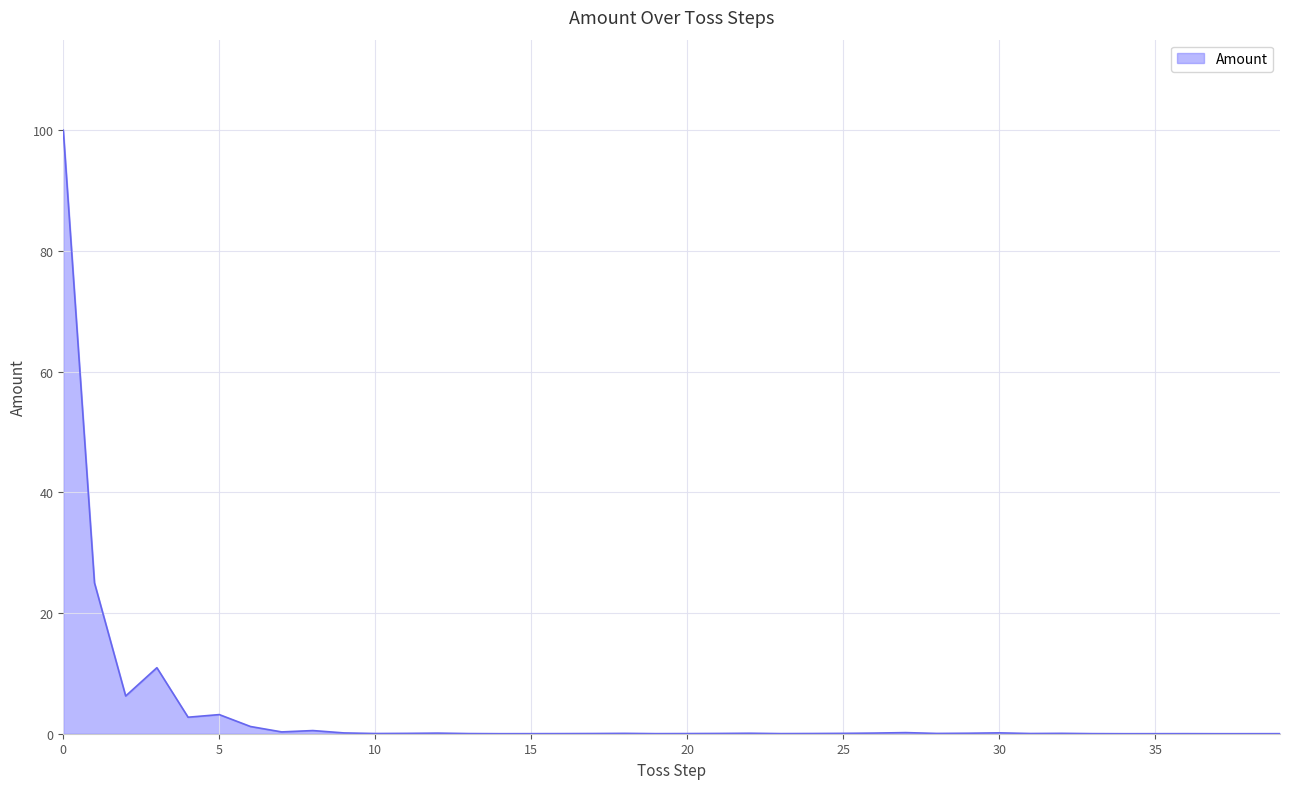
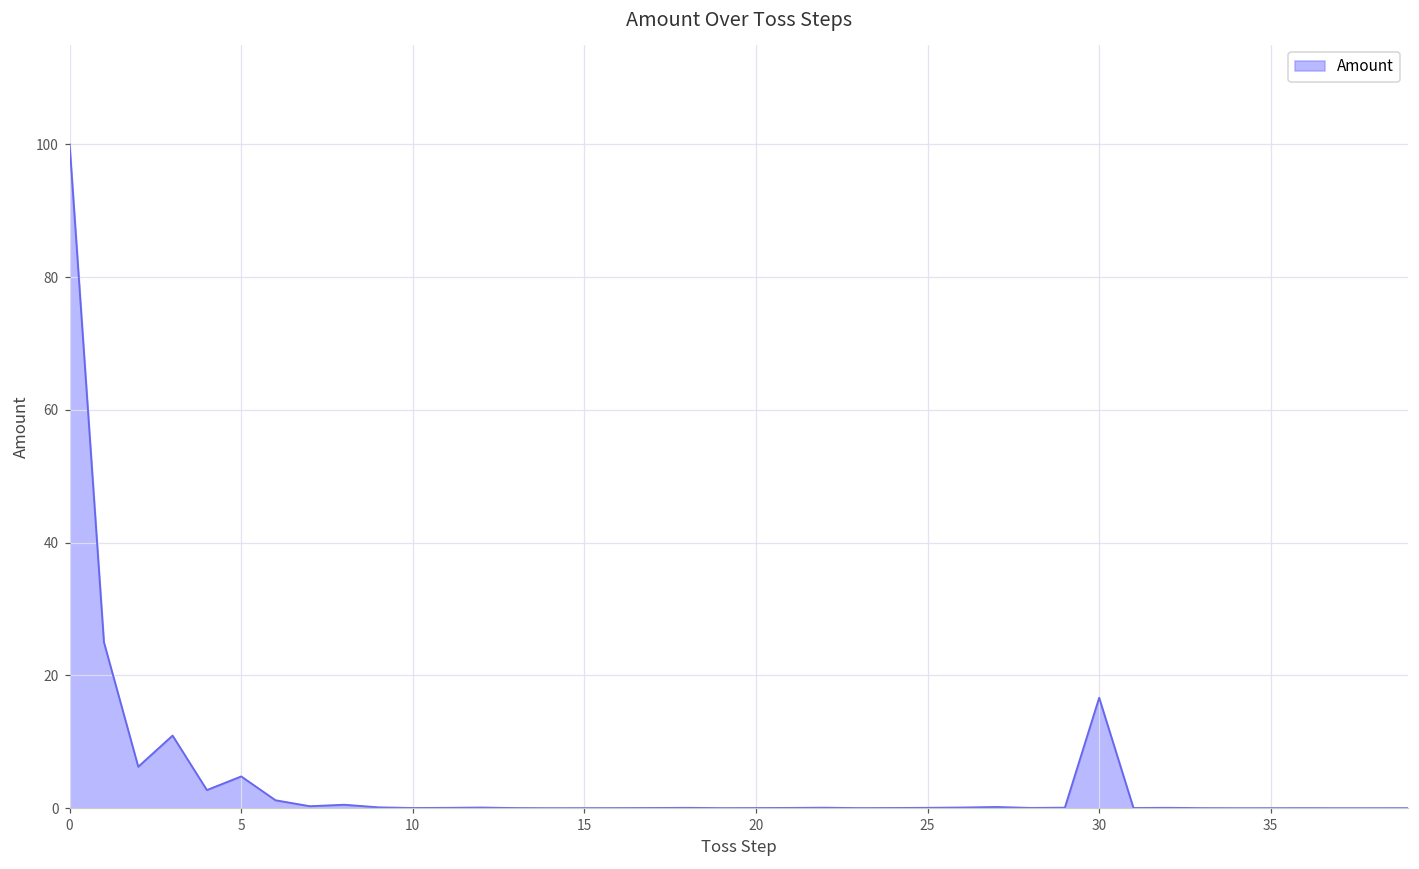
  {
    "0": 100,
-   "5": 3,
+   "5": 5,
    "10": 0,
    "15": 0,
    "20": 0,
    "25": 0,
-   "30": 0,
+   "30": 17,
    "35": 0
  }
